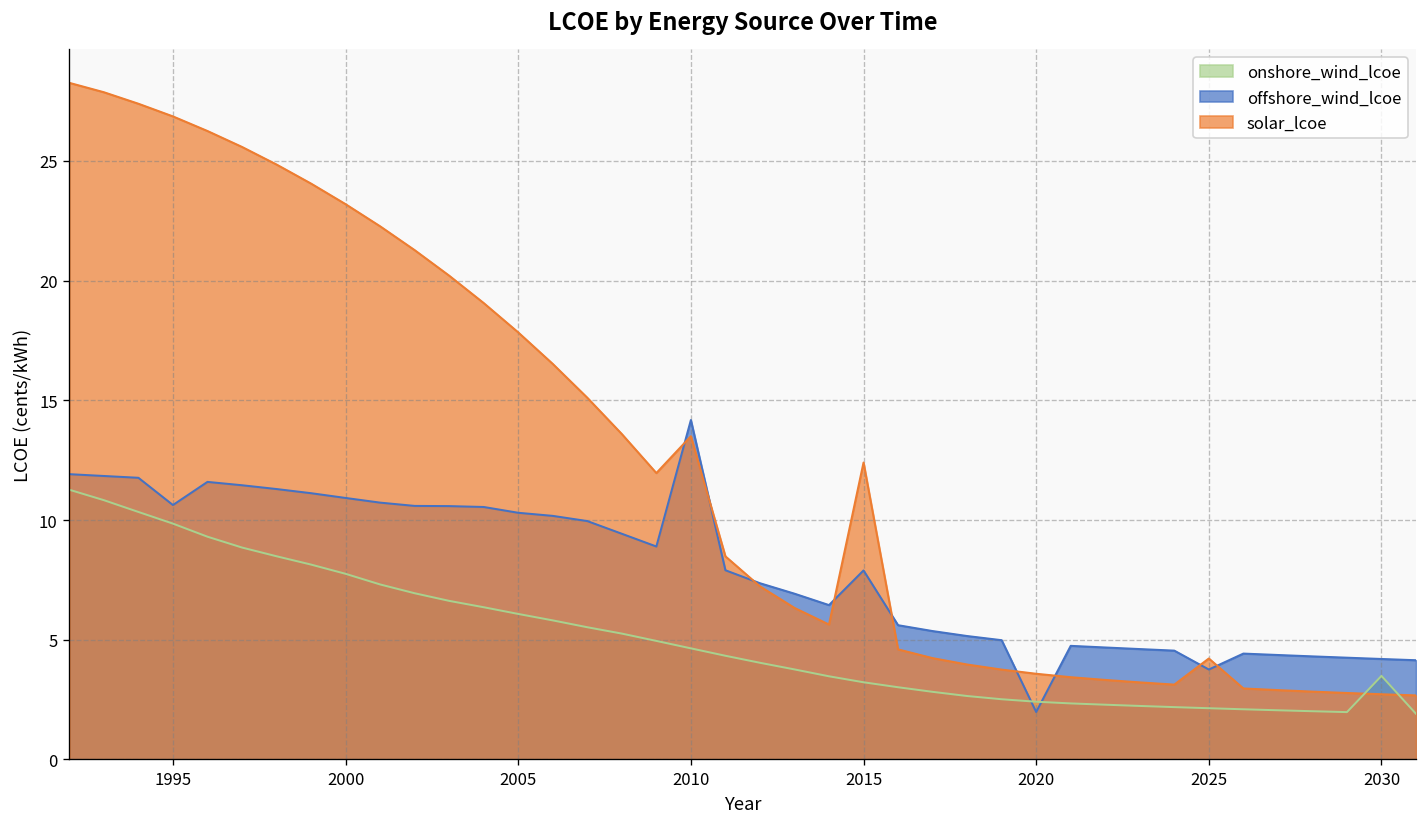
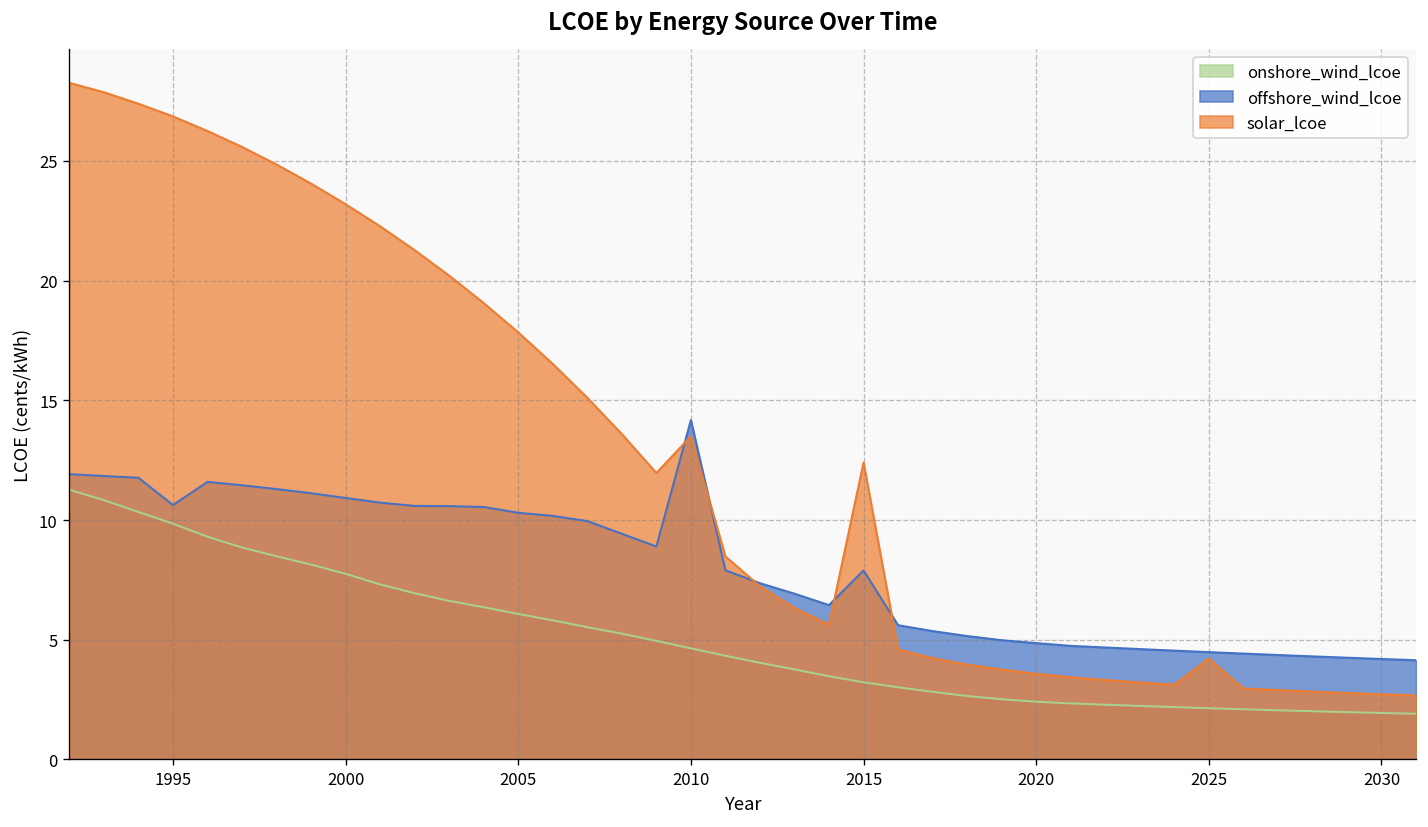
  {
    "onshore_wind_lcoe": {
      "1995": 9.9,
      "2000": 7.8,
      "2005": 6.1,
      "2010": 4.6,
      "2015": 3.2,
      "2020": 2.4,
      "2025": 2.1,
-     "2030": 3.5
+     "2030": 1.9
    },
    "offshore_wind_lcoe": {
      "1995": 10.6,
      "2000": 10.9,
      "2005": 10.3,
      "2010": 14.2,
      "2015": 7.9,
-     "2020": 2.0,
-     "2025": 3.8,
+     "2020": 4.9,
+     "2025": 4.5,
      "2030": 4.2
    },
    "solar_lcoe": {
      "1995": 26.9,
      "2000": 23.2,
      "2005": 17.8,
      "2010": 13.5,
      "2015": 12.4,
      "2020": 3.6,
      "2025": 4.2,
      "2030": 2.7
    }
  }
